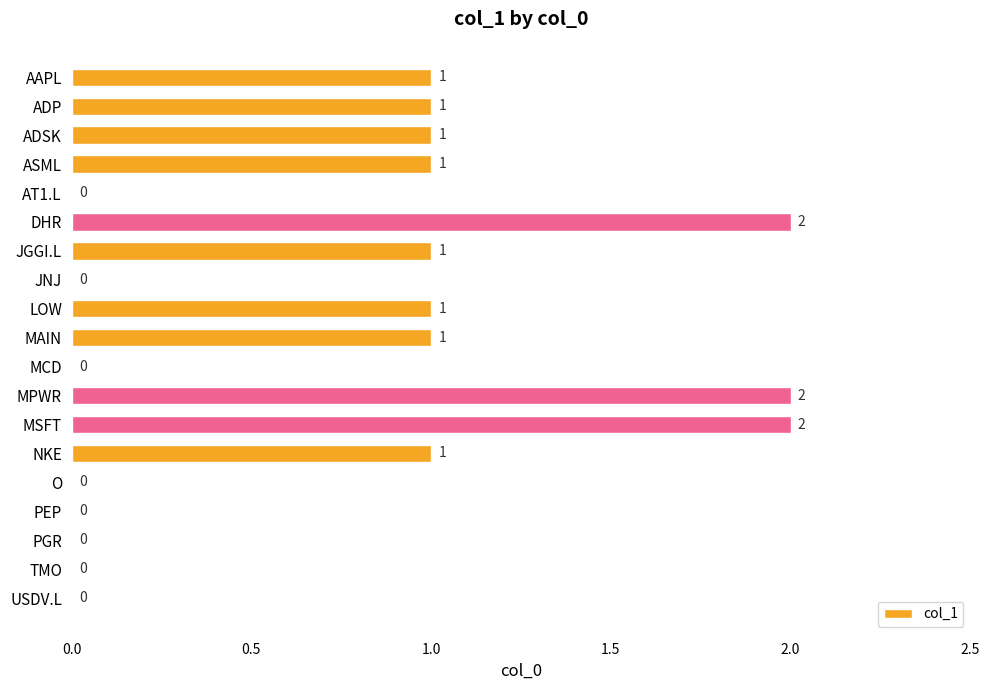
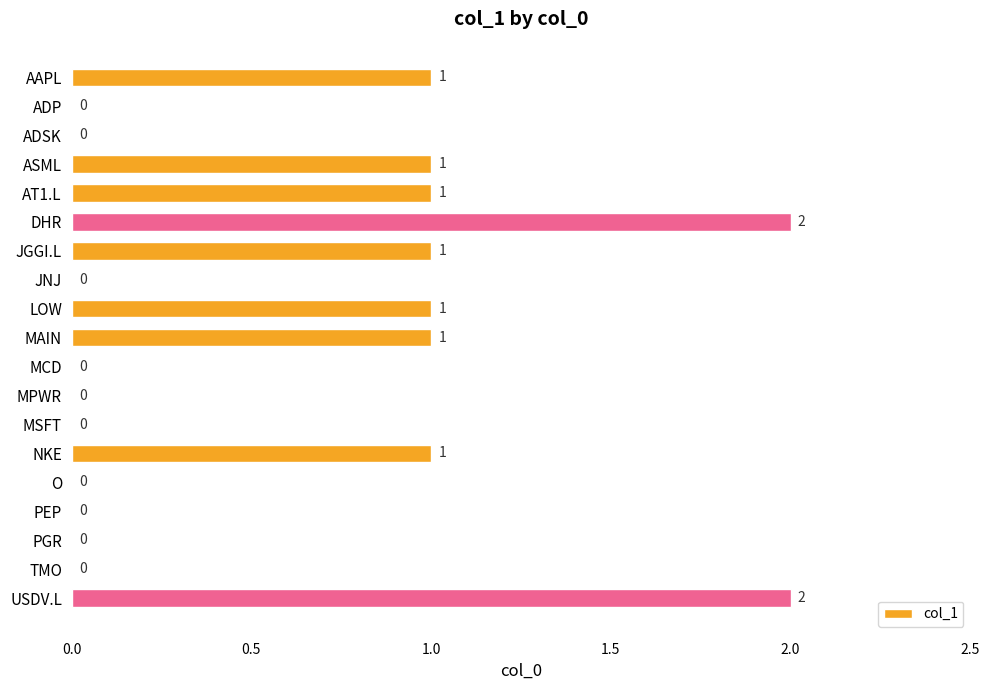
  {
    "AAPL": 1,
-   "ADP": 1,
-   "ADSK": 1,
+   "ADP": 0,
+   "ADSK": 0,
    "ASML": 1,
-   "AT1.L": 0,
+   "AT1.L": 1,
    "DHR": 2,
    "JGGI.L": 1,
    "JNJ": 0,
    "LOW": 1,
    "MAIN": 1,
    "MCD": 0,
-   "MPWR": 2,
-   "MSFT": 2,
+   "MPWR": 0,
+   "MSFT": 0,
    "NKE": 1,
    "O": 0,
    "PEP": 0,
    "PGR": 0,
    "TMO": 0,
-   "USDV.L": 0
+   "USDV.L": 2
  }
